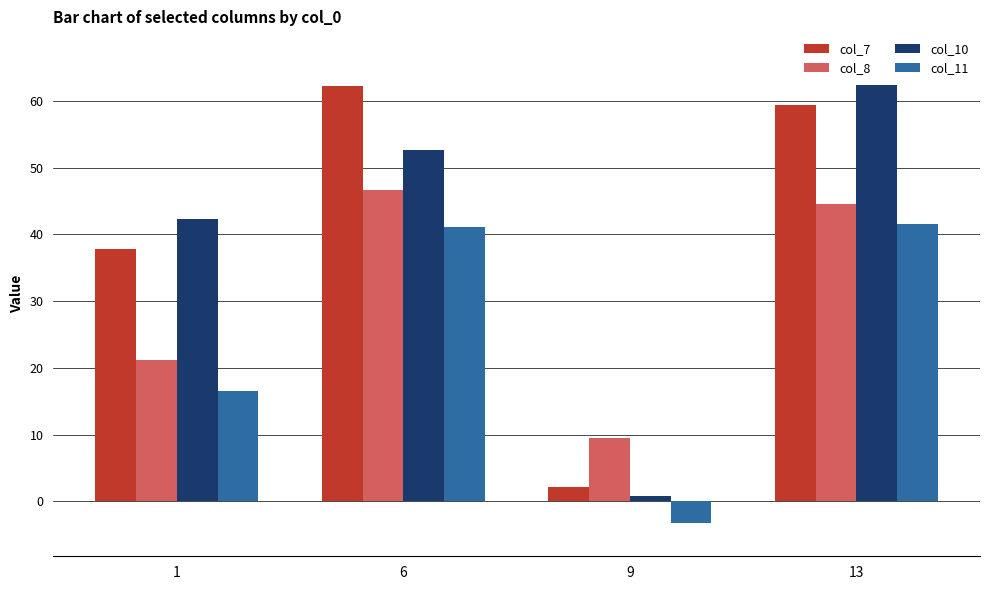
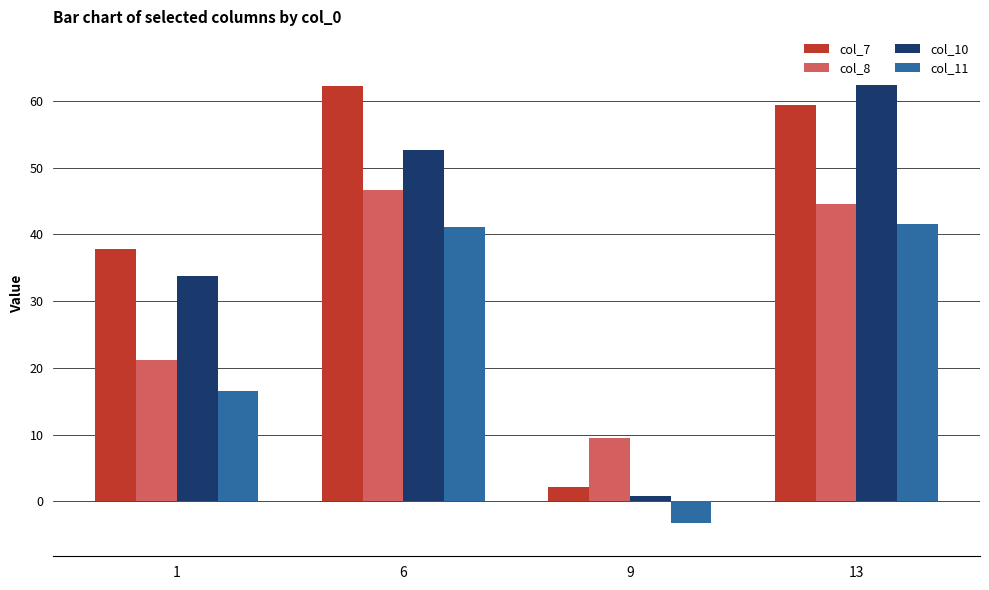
  {
    "col_7": {
      "1": 38,
      "6": 62,
      "9": 2,
      "13": 59
    },
    "col_8": {
      "1": 21,
      "6": 47,
      "9": 10,
      "13": 45
    },
    "col_10": {
-     "1": 42,
+     "1": 34,
      "6": 53,
      "9": 1,
      "13": 62
    },
    "col_11": {
      "1": 17,
      "6": 41,
      "9": -3,
      "13": 42
    }
  }
